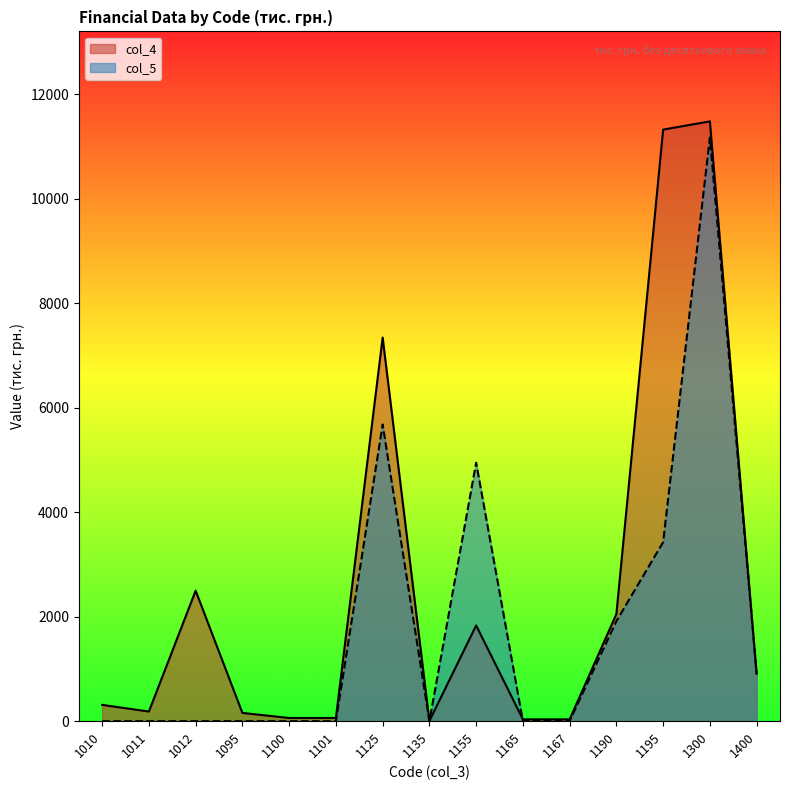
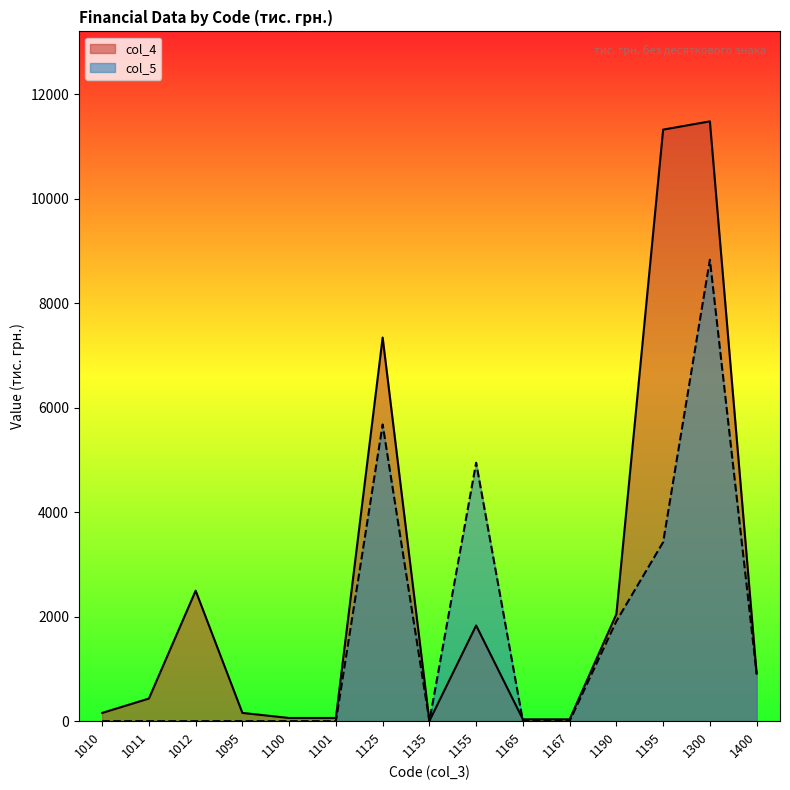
  {
    "col_4": {
-     "1010": 300,
-     "1011": 200,
+     "1010": 200,
+     "1011": 400,
      "1012": 2500,
      "1095": 200,
      "1100": 100,
      "1101": 100,
      "1125": 7300,
      "1155": 1800,
      "1190": 2000,
      "1195": 11300,
      "1300": 11500
    },
    "col_5": {
      "1010": 0,
      "1011": 0,
      "1012": 0,
      "1095": 0,
      "1100": 0,
      "1101": 0,
      "1125": 5700,
      "1155": 4900,
      "1190": 1900,
      "1195": 3400,
-     "1300": 11200
+     "1300": 8800
    }
  }
